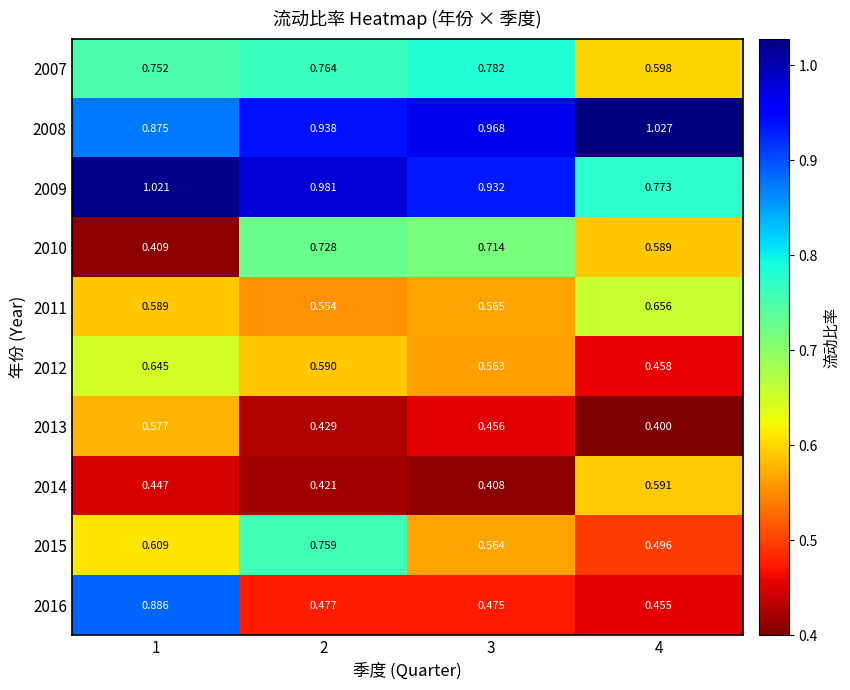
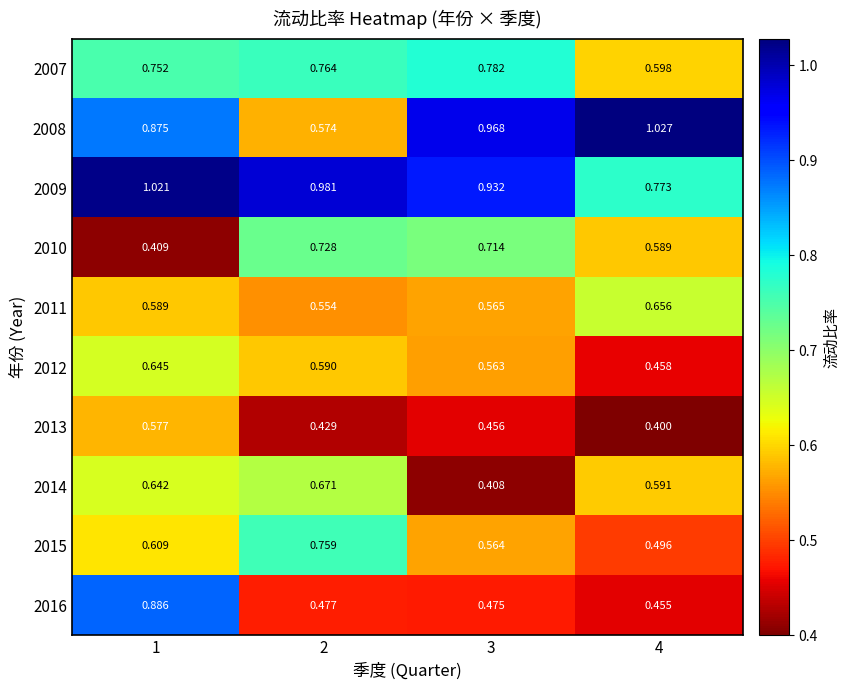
  {
    "2007": {
      "1": 0.752,
      "2": 0.764,
      "3": 0.782,
      "4": 0.598
    },
    "2008": {
      "1": 0.875,
-     "2": 0.938,
+     "2": 0.574,
      "3": 0.968,
      "4": 1.027
    },
    "2009": {
      "1": 1.021,
      "2": 0.981,
      "3": 0.932,
      "4": 0.773
    },
    "2010": {
      "1": 0.409,
      "2": 0.728,
      "3": 0.714,
      "4": 0.589
    },
    "2011": {
      "1": 0.589,
      "2": 0.554,
      "3": 0.565,
      "4": 0.656
    },
    "2012": {
      "1": 0.645,
      "2": 0.590,
      "3": 0.563,
      "4": 0.458
    },
    "2013": {
      "1": 0.577,
      "2": 0.429,
      "3": 0.456,
      "4": 0.400
    },
    "2014": {
-     "1": 0.447,
-     "2": 0.421,
+     "1": 0.642,
+     "2": 0.671,
      "3": 0.408,
      "4": 0.591
    },
    "2015": {
      "1": 0.609,
      "2": 0.759,
      "3": 0.564,
      "4": 0.496
    },
    "2016": {
      "1": 0.886,
      "2": 0.477,
      "3": 0.475,
      "4": 0.455
    }
  }
